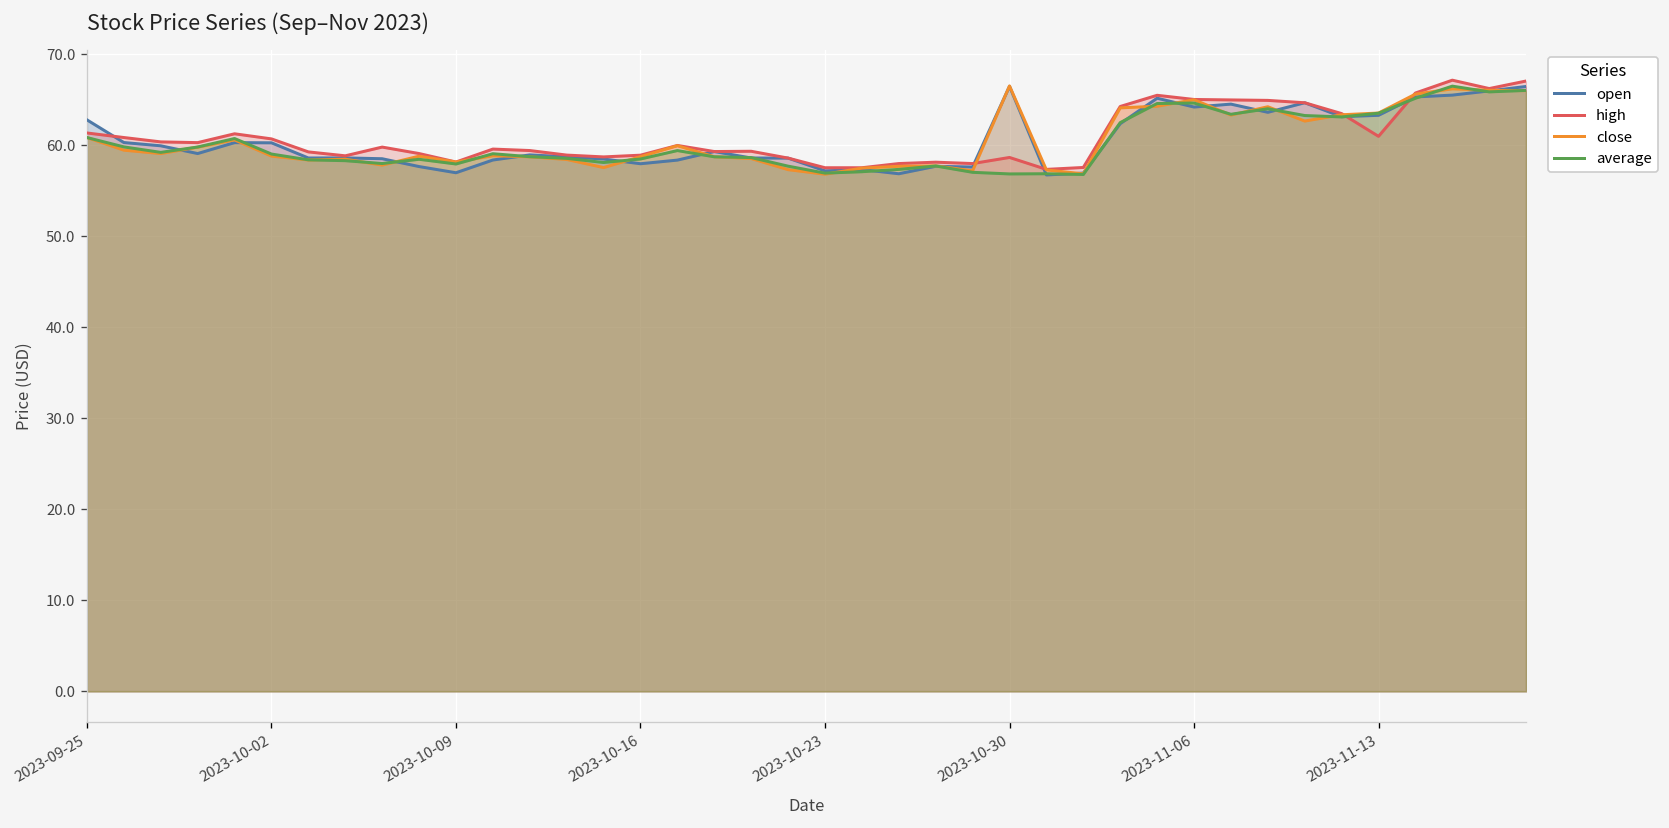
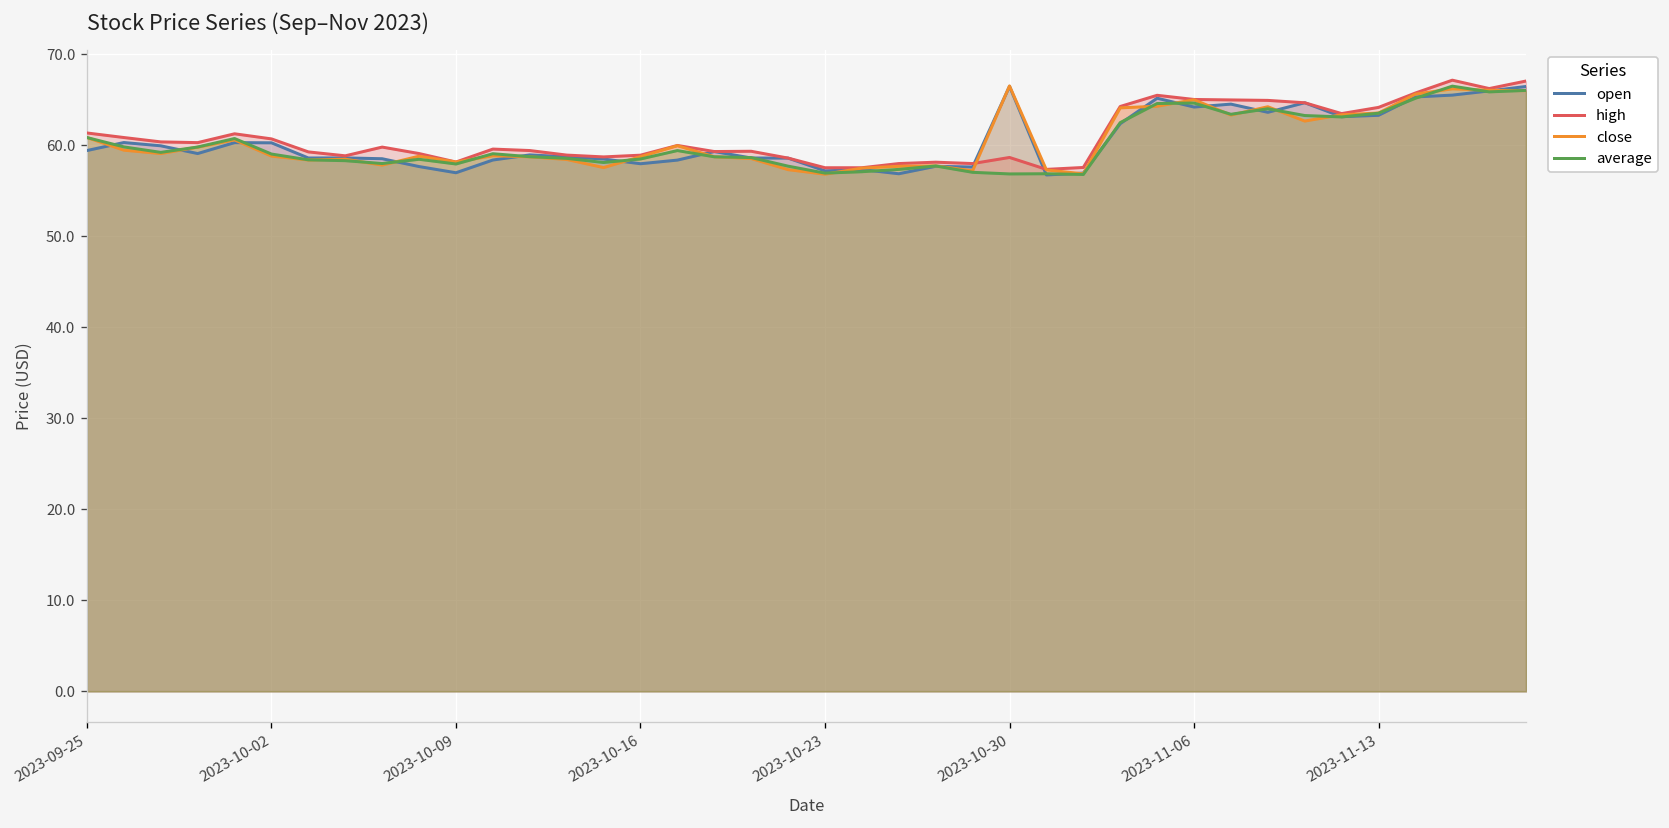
  {
    "open": {
-     "2023-09-25": 63,
+     "2023-09-25": 59,
      "2023-10-02": 60,
      "2023-10-09": 57,
      "2023-10-16": 58,
      "2023-11-06": 64
    },
    "high": {
      "2023-09-25": 61,
      "2023-10-02": 61,
      "2023-10-23": 58,
      "2023-10-30": 59,
-     "2023-11-13": 61
+     "2023-11-13": 64
    },
    "average": {
      "2023-10-30": 57,
      "2023-11-06": 65
    }
  }
